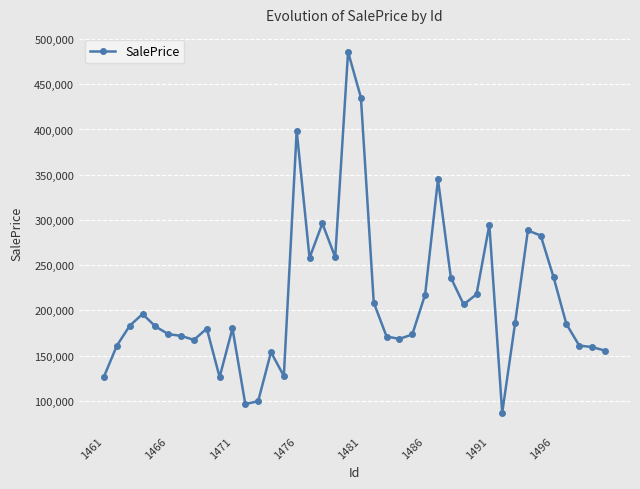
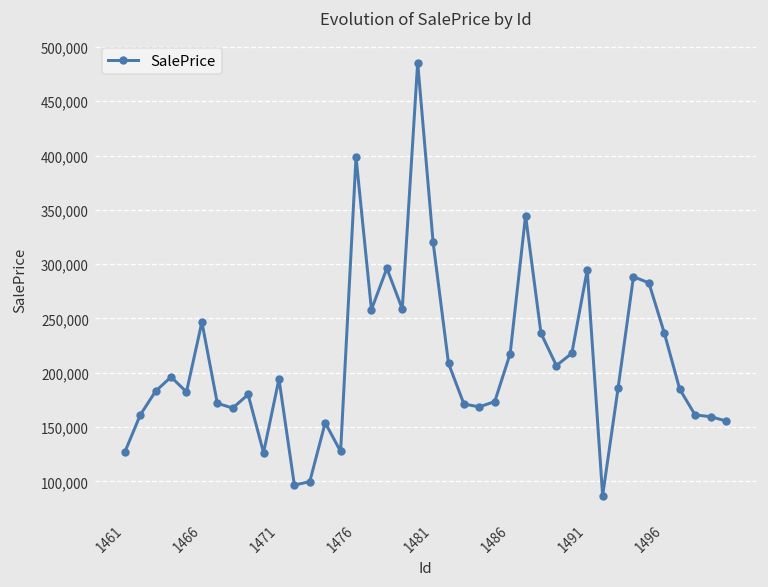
  {
    "1461": "130,000",
-   "1466": "170,000",
-   "1471": "180,000",
+   "1466": "250,000",
+   "1471": "190,000",
    "1476": "400,000",
-   "1481": "440,000",
+   "1481": "320,000",
    "1486": "220,000",
    "1491": "290,000",
    "1496": "240,000"
  }
